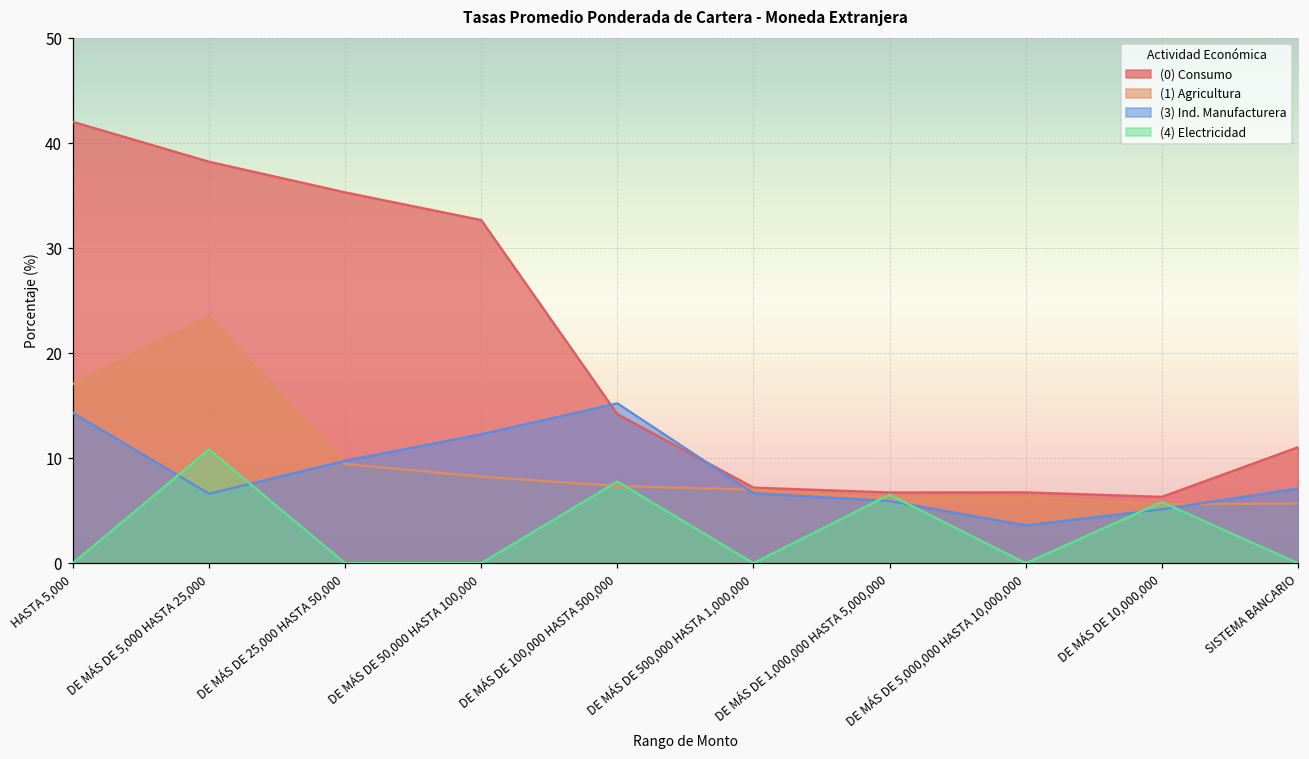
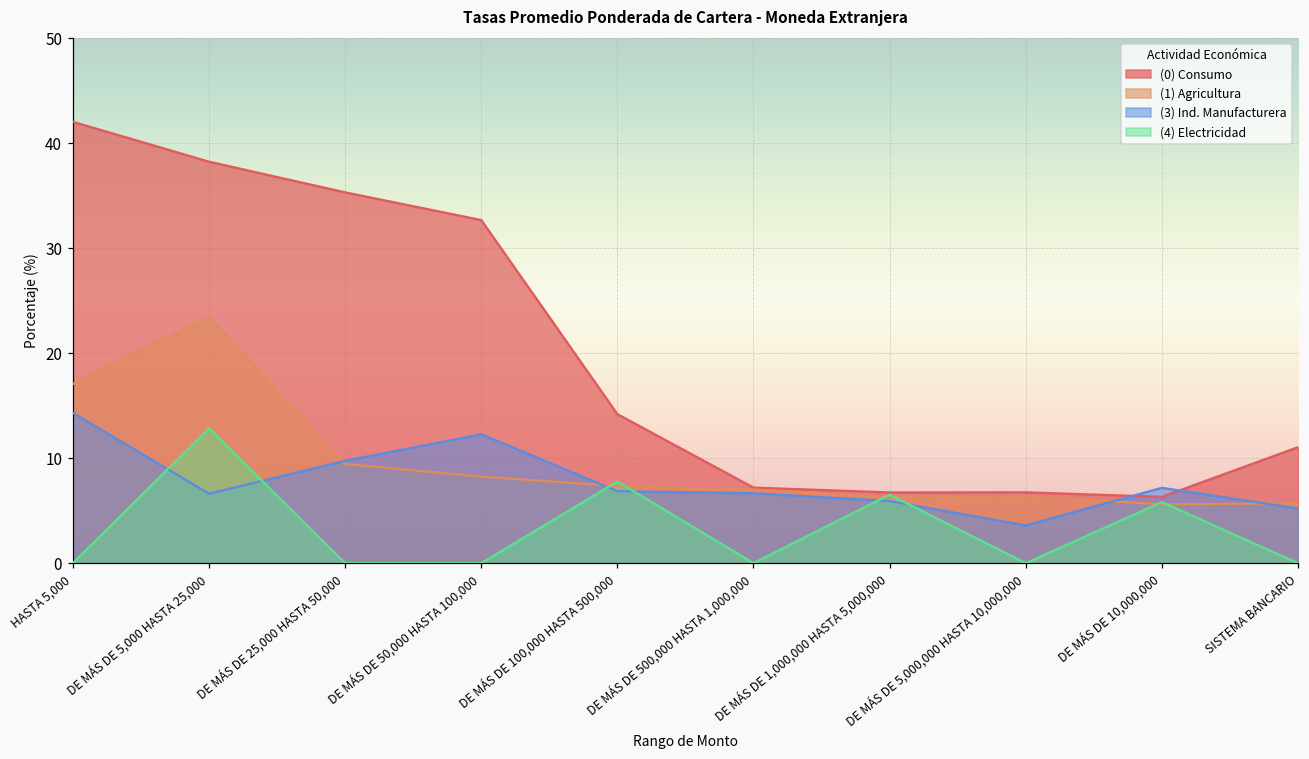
  {
    "(3) Ind. Manufacturera": {
      "HASTA 5,000": 14,
      "DE MÁS DE 5,000 HASTA 25,000": 7,
      "DE MÁS DE 25,000 HASTA 50,000": 10,
      "DE MÁS DE 50,000 HASTA 100,000": 12,
-     "DE MÁS DE 100,000 HASTA 500,000": 15,
+     "DE MÁS DE 100,000 HASTA 500,000": 7,
      "DE MÁS DE 500,000 HASTA 1,000,000": 7,
      "DE MÁS DE 1,000,000 HASTA 5,000,000": 6,
      "DE MÁS DE 5,000,000 HASTA 10,000,000": 4,
-     "DE MÁS DE 10,000,000": 5,
-     "SISTEMA BANCARIO": 7
+     "DE MÁS DE 10,000,000": 7,
+     "SISTEMA BANCARIO": 5
    },
    "(4) Electricidad": {
      "HASTA 5,000": 0,
-     "DE MÁS DE 5,000 HASTA 25,000": 11,
+     "DE MÁS DE 5,000 HASTA 25,000": 13,
      "DE MÁS DE 25,000 HASTA 50,000": 0,
      "DE MÁS DE 50,000 HASTA 100,000": 0,
      "DE MÁS DE 100,000 HASTA 500,000": 8,
      "DE MÁS DE 500,000 HASTA 1,000,000": 0,
      "DE MÁS DE 5,000,000 HASTA 10,000,000": 0,
      "SISTEMA BANCARIO": 0
    }
  }
